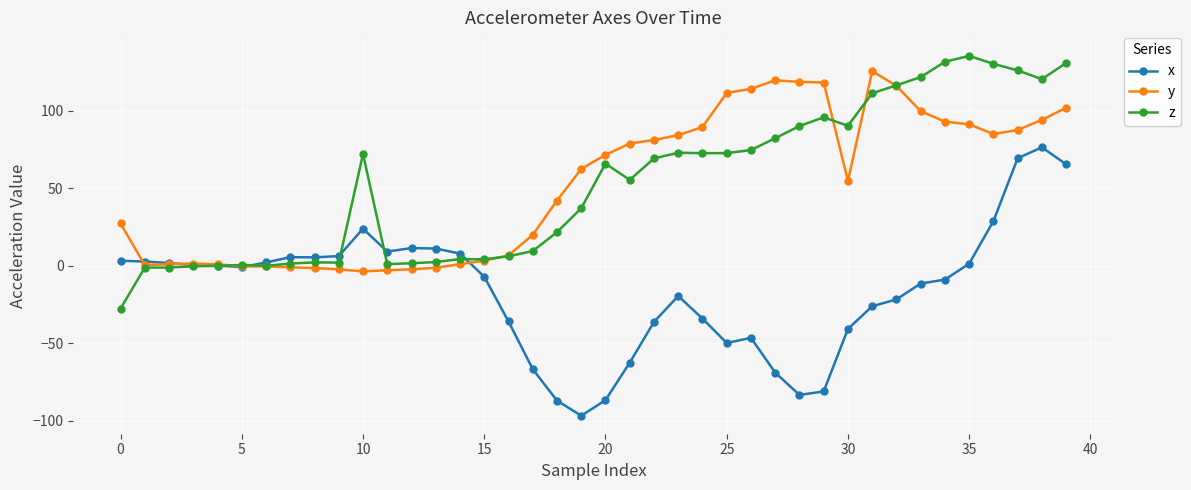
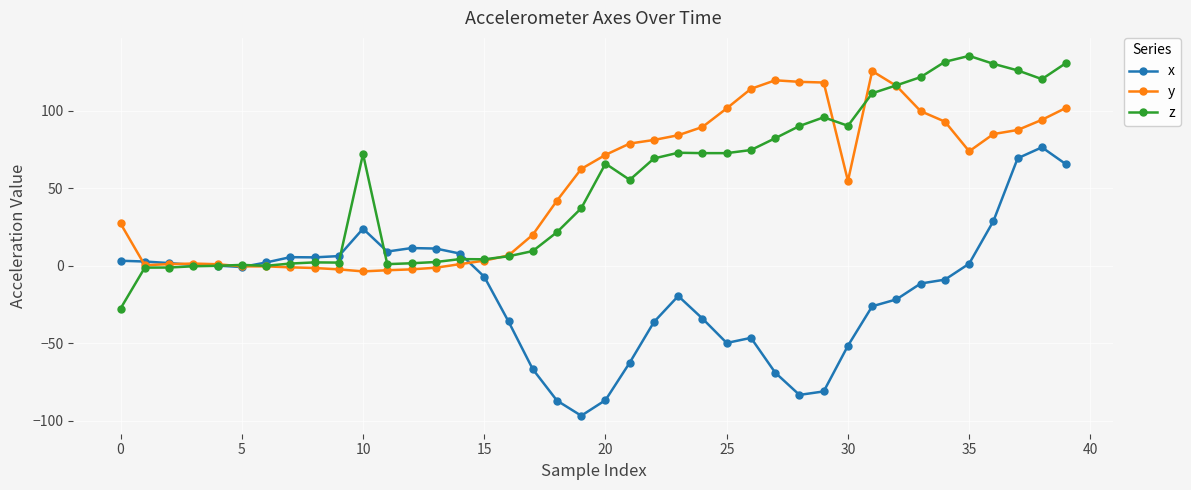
  {
    "x": {
      "0": 3,
      "10": 24,
      "15": -7,
      "20": -87,
      "25": -50,
-     "30": -41,
+     "30": -52,
      "35": 1
    },
    "y": {
      "0": 27,
      "10": -4,
      "20": 72,
-     "25": 111,
+     "25": 102,
      "30": 55,
-     "35": 91
+     "35": 74
    },
    "z": {
      "0": -28,
      "10": 72,
      "20": 66,
      "25": 73,
      "30": 90,
      "35": 135
    }
  }
